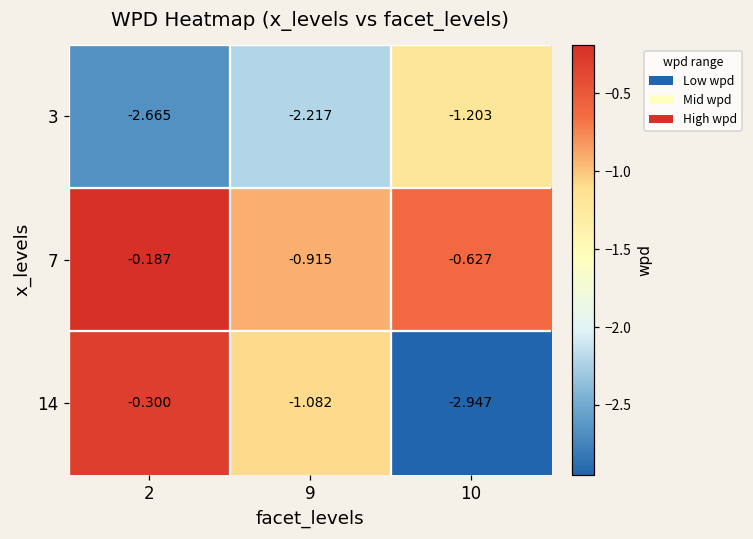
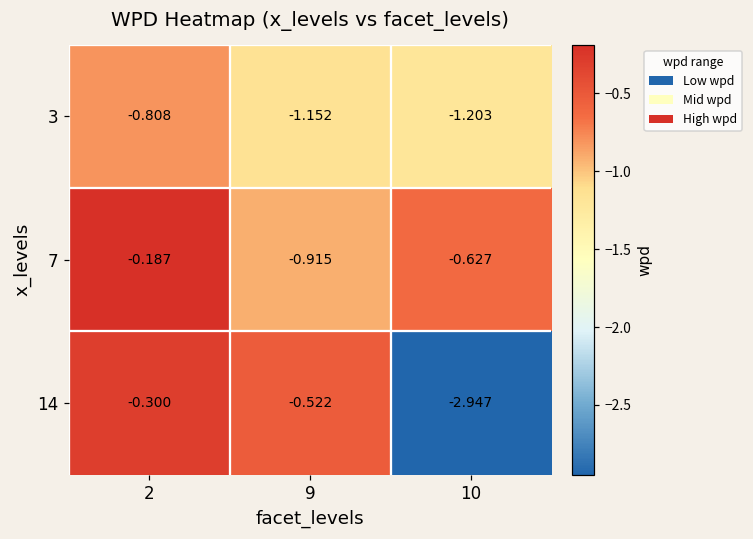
  {
    "3": {
-     "2": -2.665,
-     "9": -2.217,
+     "2": -0.808,
+     "9": -1.152,
      "10": -1.203
    },
    "7": {
      "2": -0.187,
      "9": -0.915,
      "10": -0.627
    },
    "14": {
      "2": -0.300,
-     "9": -1.082,
+     "9": -0.522,
      "10": -2.947
    }
  }
